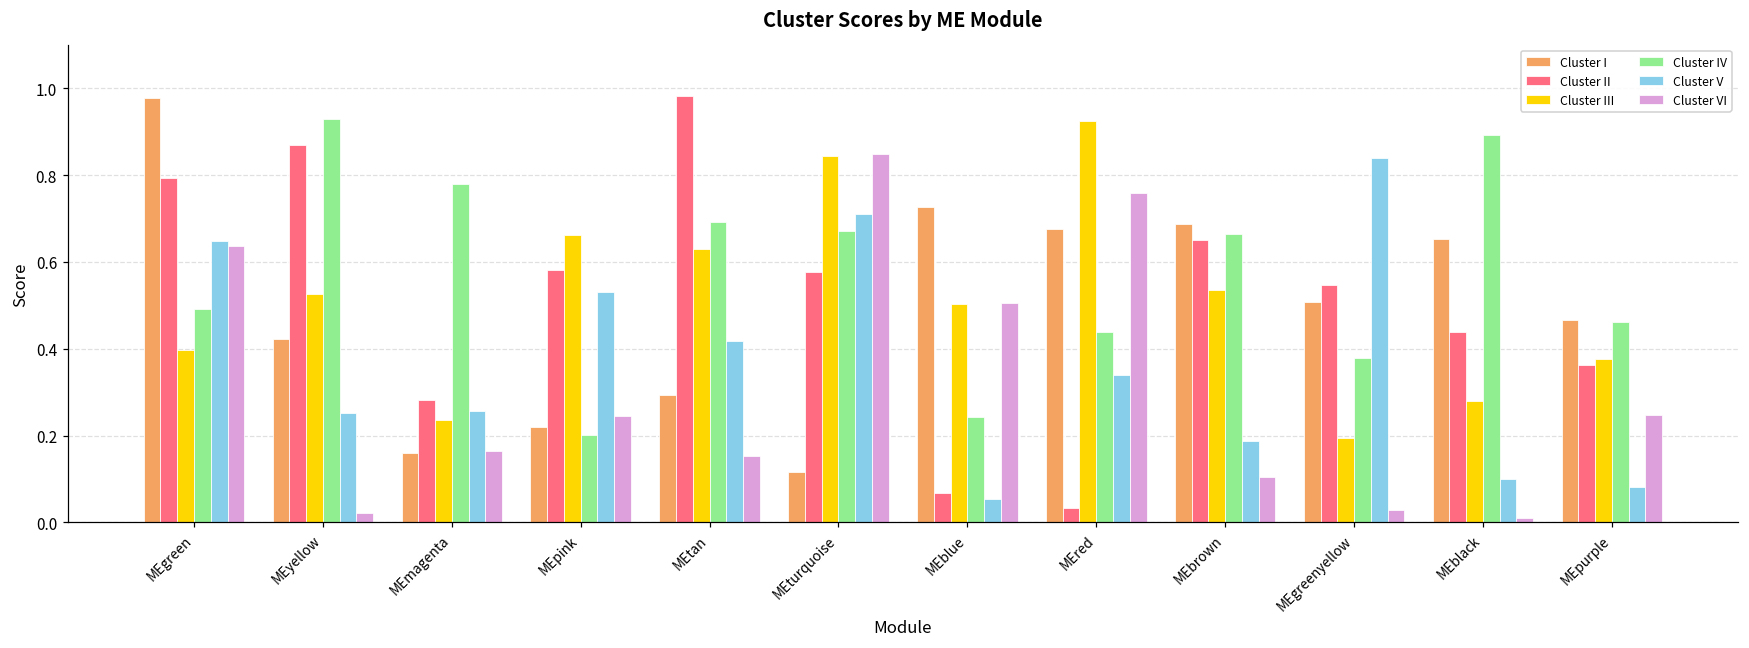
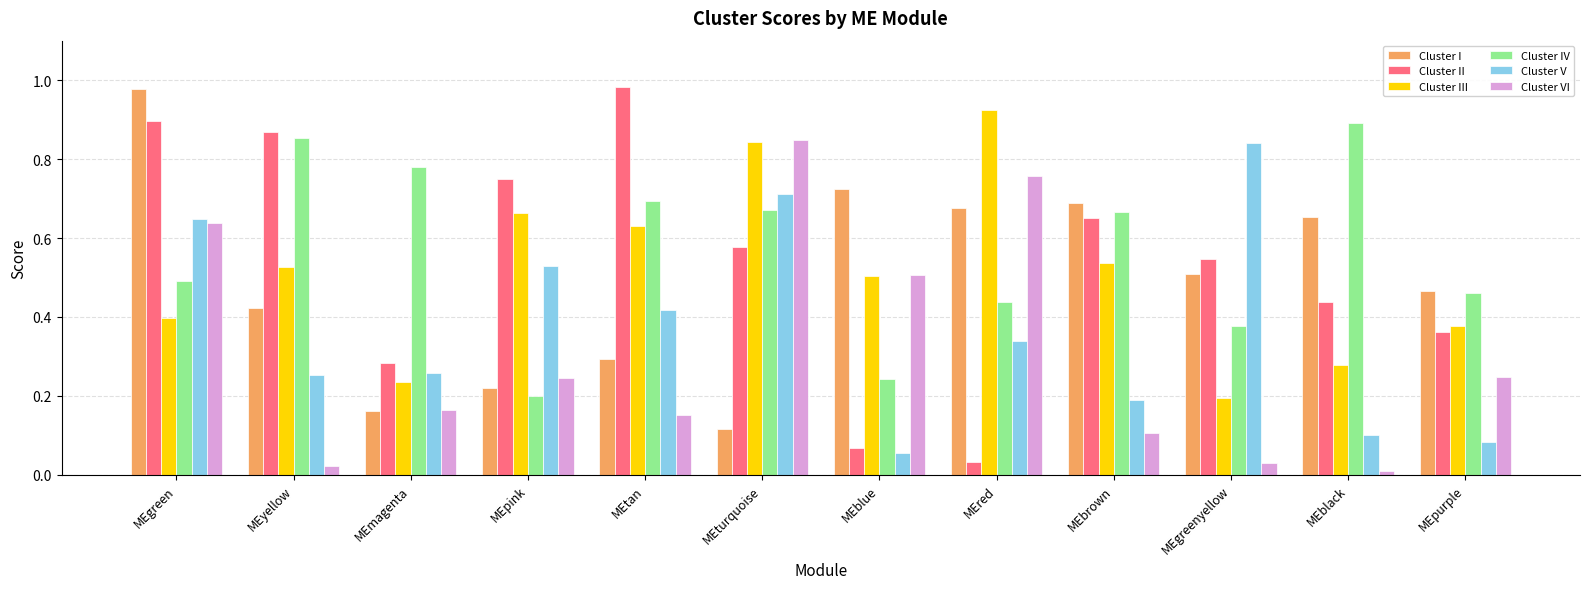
  {
    "Cluster I": {
      "MEgreen": 0.98,
      "MEyellow": 0.42,
      "MEmagenta": 0.16,
      "MEpink": 0.22,
      "MEtan": 0.29,
      "MEturquoise": 0.12,
      "MEblue": 0.73,
      "MEred": 0.68,
      "MEbrown": 0.69,
      "MEgreenyellow": 0.51,
      "MEblack": 0.65,
      "MEpurple": 0.47
    },
    "Cluster II": {
-     "MEgreen": 0.79,
+     "MEgreen": 0.90,
      "MEyellow": 0.87,
      "MEmagenta": 0.28,
-     "MEpink": 0.58,
+     "MEpink": 0.75,
      "MEtan": 0.98,
      "MEturquoise": 0.58,
      "MEblue": 0.07,
      "MEred": 0.03,
      "MEbrown": 0.65,
      "MEgreenyellow": 0.55,
      "MEblack": 0.44,
      "MEpurple": 0.36
    },
    "Cluster III": {
      "MEgreen": 0.40,
      "MEyellow": 0.53,
      "MEmagenta": 0.24,
      "MEpink": 0.66,
      "MEtan": 0.63,
      "MEturquoise": 0.84,
      "MEblue": 0.50,
      "MEred": 0.93,
      "MEbrown": 0.54,
      "MEgreenyellow": 0.20,
      "MEblack": 0.28,
      "MEpurple": 0.38
    },
    "Cluster IV": {
      "MEgreen": 0.49,
-     "MEyellow": 0.93,
+     "MEyellow": 0.85,
      "MEmagenta": 0.78,
      "MEpink": 0.20,
      "MEtan": 0.69,
      "MEturquoise": 0.67,
      "MEblue": 0.24,
      "MEred": 0.44,
      "MEbrown": 0.66,
      "MEgreenyellow": 0.38,
      "MEblack": 0.89,
      "MEpurple": 0.46
    },
    "Cluster V": {
      "MEgreen": 0.65,
      "MEyellow": 0.25,
      "MEmagenta": 0.26,
      "MEpink": 0.53,
      "MEtan": 0.42,
      "MEturquoise": 0.71,
      "MEblue": 0.06,
      "MEred": 0.34,
      "MEbrown": 0.19,
      "MEgreenyellow": 0.84,
      "MEblack": 0.10,
      "MEpurple": 0.08
    },
    "Cluster VI": {
      "MEgreen": 0.64,
      "MEyellow": 0.02,
      "MEmagenta": 0.16,
      "MEpink": 0.25,
      "MEtan": 0.15,
      "MEturquoise": 0.85,
      "MEblue": 0.51,
      "MEred": 0.76,
      "MEbrown": 0.11,
      "MEgreenyellow": 0.03,
      "MEblack": 0.01,
      "MEpurple": 0.25
    }
  }
